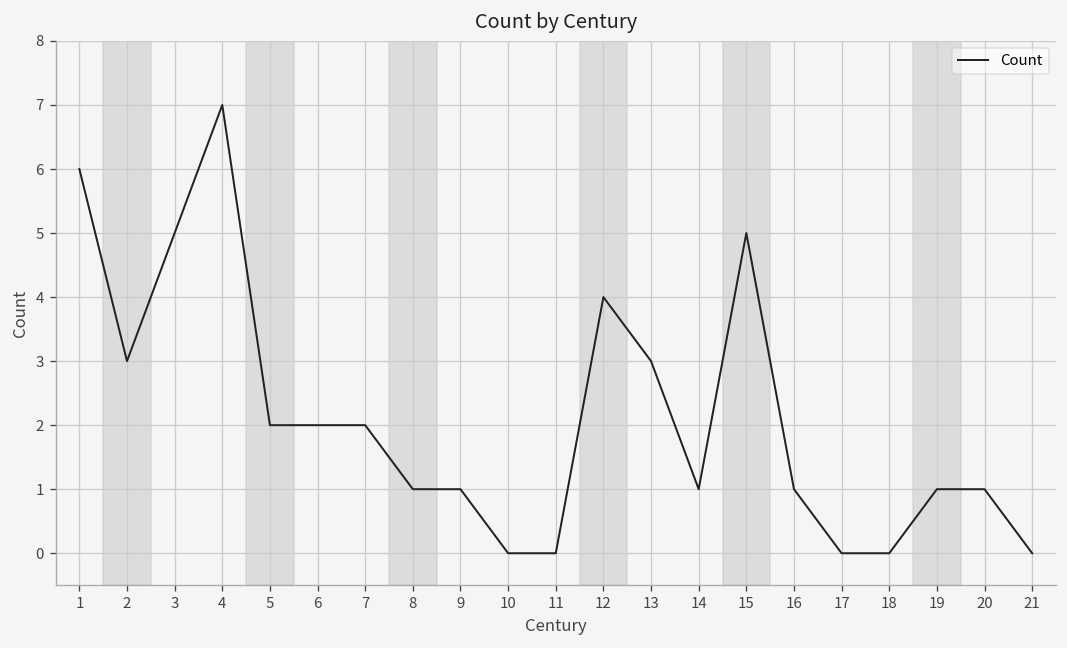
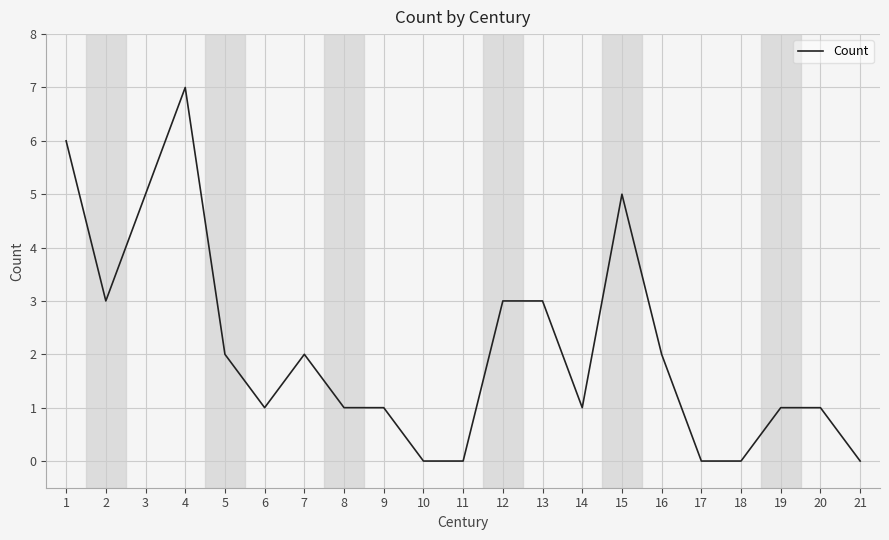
  {
    "1": 6,
    "2": 3,
    "3": 5,
    "4": 7,
    "5": 2,
-   "6": 2,
+   "6": 1,
    "7": 2,
    "8": 1,
    "9": 1,
    "10": 0,
    "11": 0,
-   "12": 4,
+   "12": 3,
    "13": 3,
    "14": 1,
    "15": 5,
-   "16": 1,
+   "16": 2,
    "17": 0,
    "18": 0,
    "19": 1,
    "20": 1,
    "21": 0
  }
